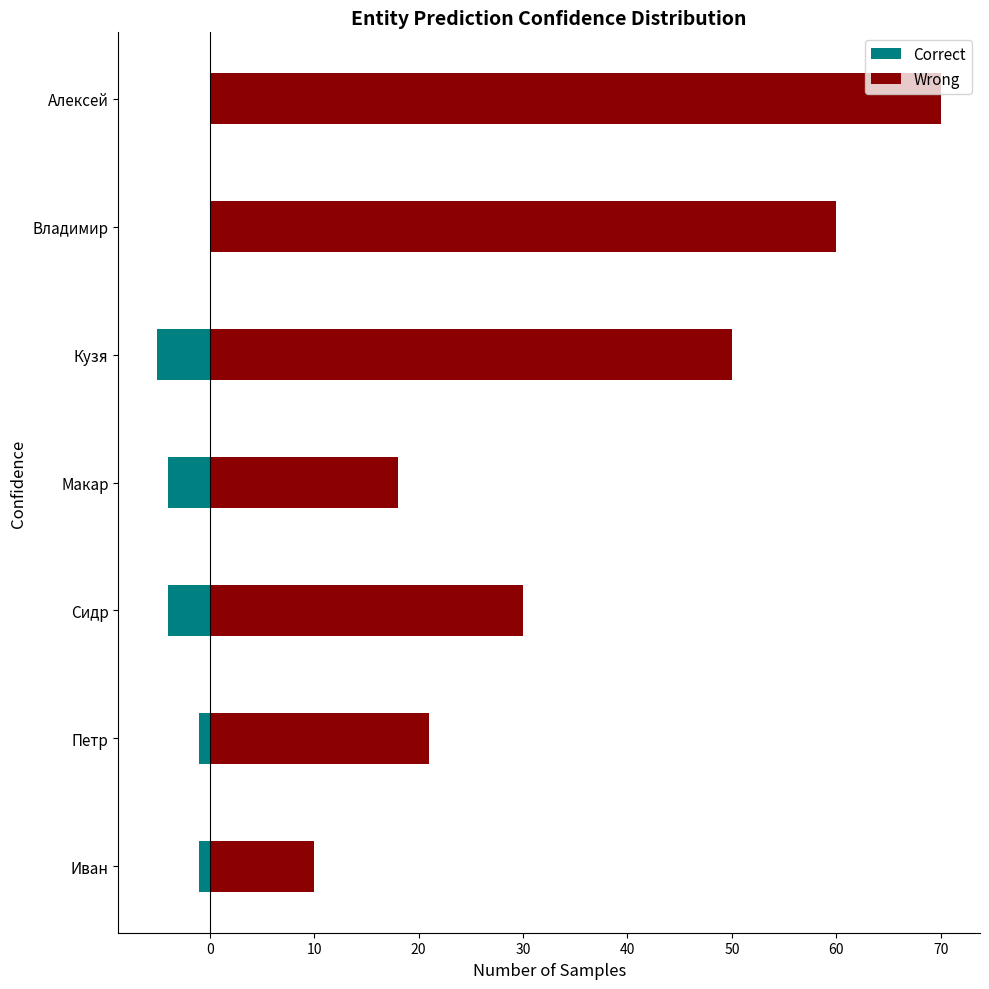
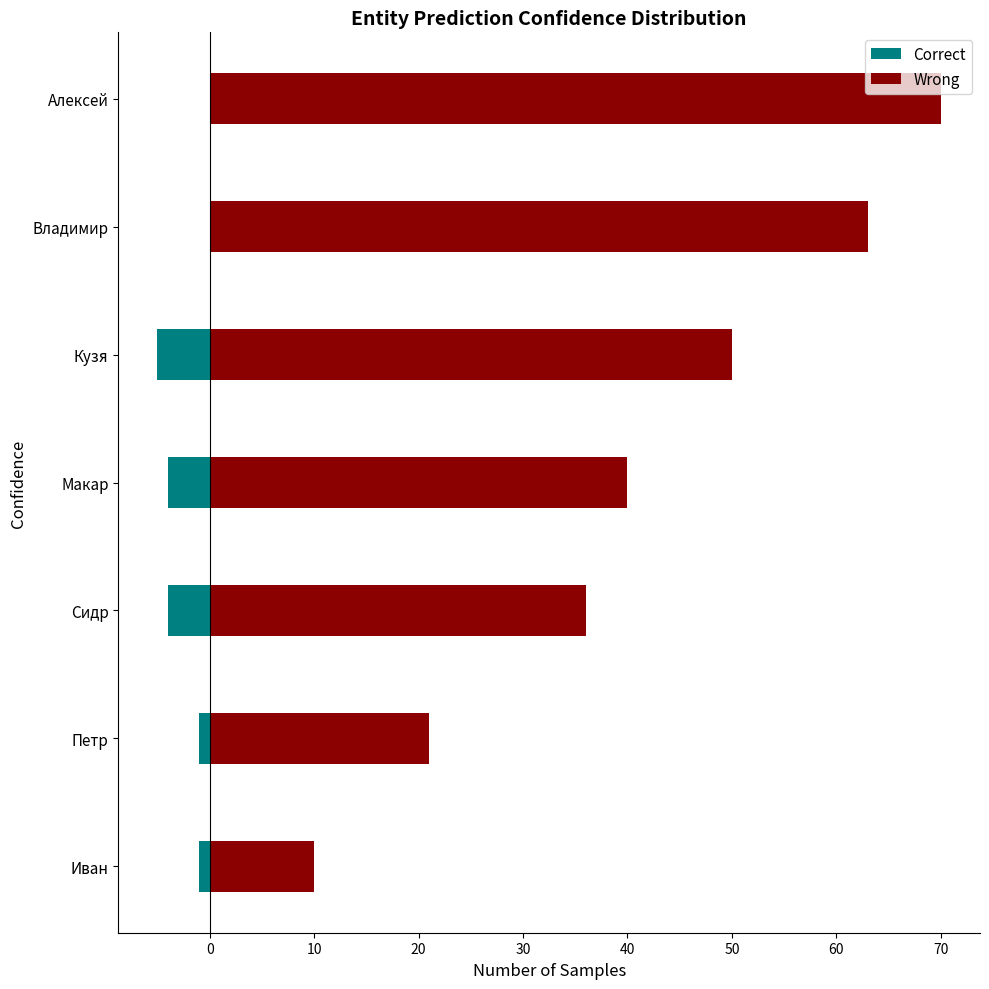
  {
    "Correct": {
      "Алексей": 0,
      "Владимир": 0,
      "Кузя": -5,
      "Макар": -4,
      "Сидр": -4,
      "Петр": -1,
      "Иван": -1
    },
    "Wrong": {
      "Алексей": 70,
-     "Владимир": 60,
+     "Владимир": 63,
      "Кузя": 50,
-     "Макар": 18,
-     "Сидр": 30,
+     "Макар": 40,
+     "Сидр": 36,
      "Петр": 21,
      "Иван": 10
    }
  }
